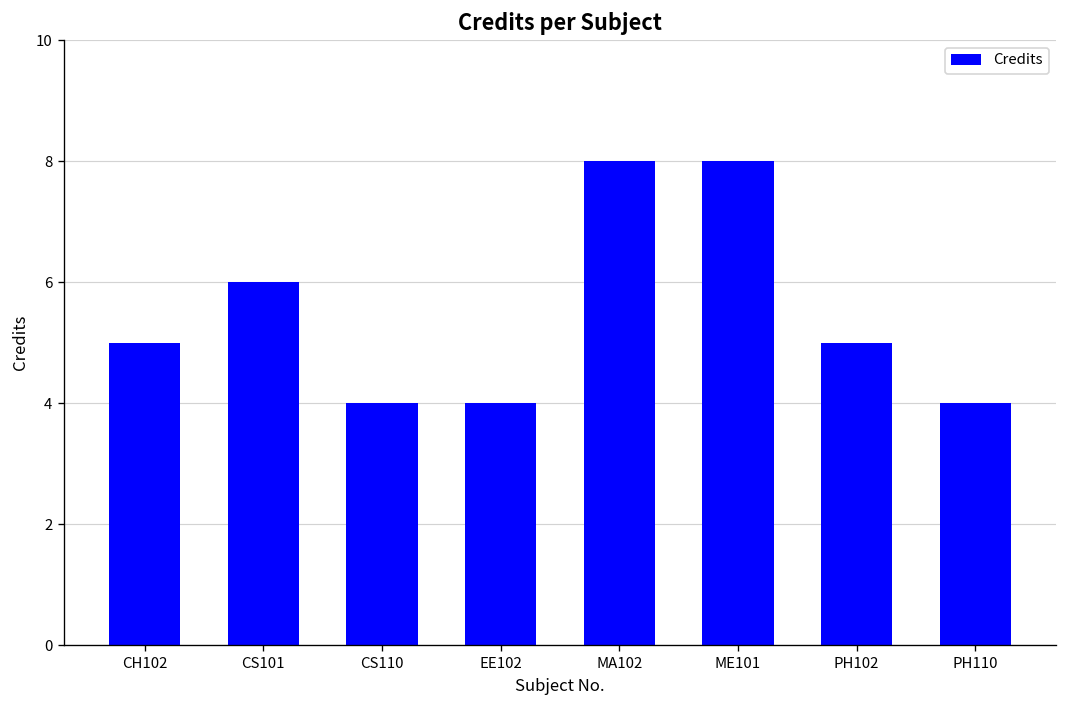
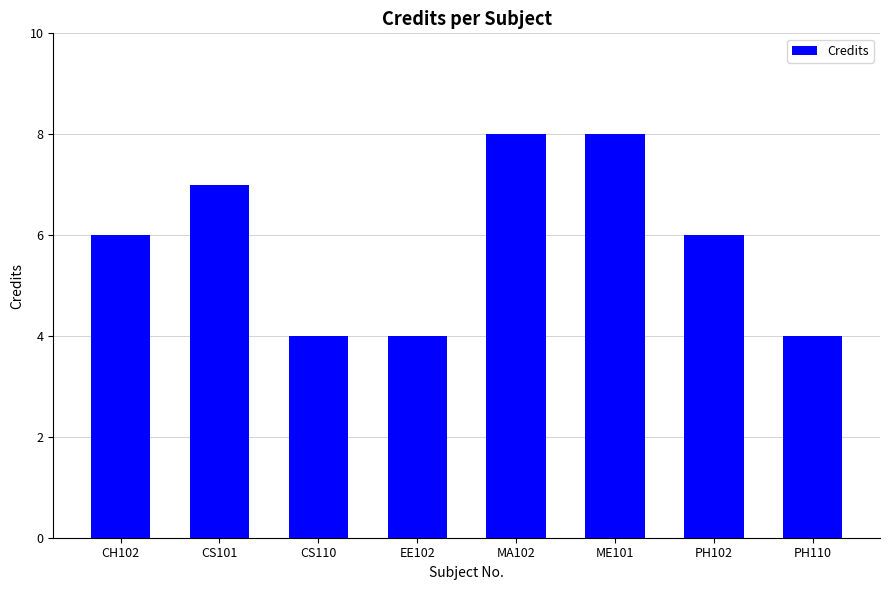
  {
-   "CH102": 5,
-   "CS101": 6,
+   "CH102": 6,
+   "CS101": 7,
    "CS110": 4,
    "EE102": 4,
    "MA102": 8,
    "ME101": 8,
-   "PH102": 5,
+   "PH102": 6,
    "PH110": 4
  }
